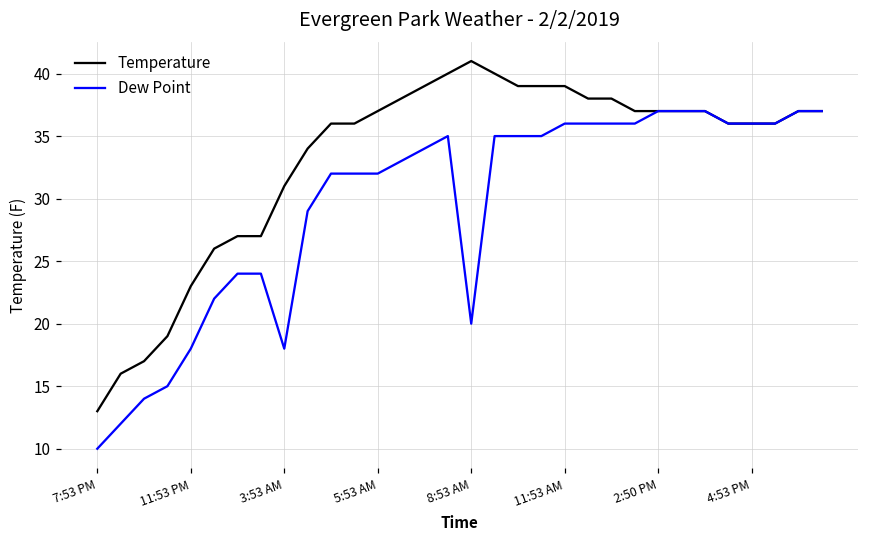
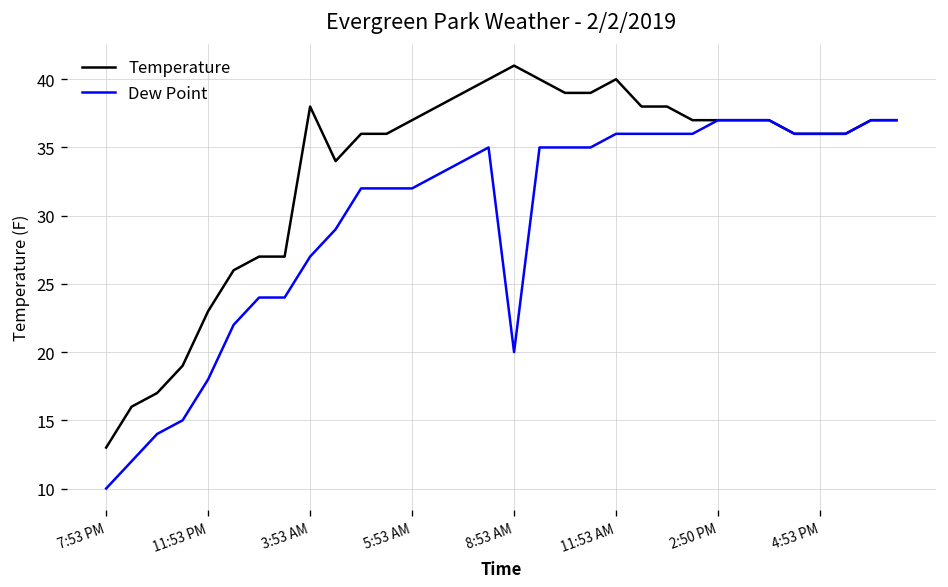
  {
    "Temperature": {
      "7:53 PM": 13,
      "11:53 PM": 23,
-     "3:53 AM": 31,
+     "3:53 AM": 38,
      "5:53 AM": 37,
      "8:53 AM": 41,
-     "11:53 AM": 39
+     "11:53 AM": 40
    },
    "Dew Point": {
      "7:53 PM": 10,
      "11:53 PM": 18,
-     "3:53 AM": 18,
+     "3:53 AM": 27,
      "5:53 AM": 32,
      "8:53 AM": 20,
      "11:53 AM": 36
    }
  }
